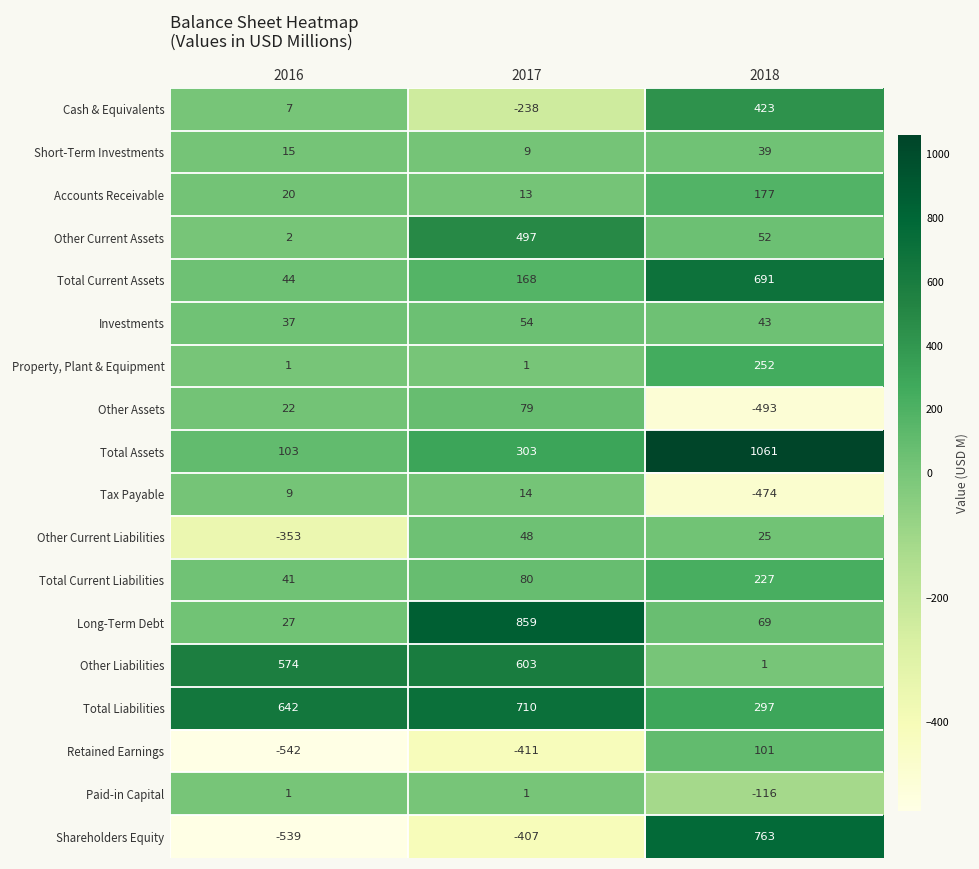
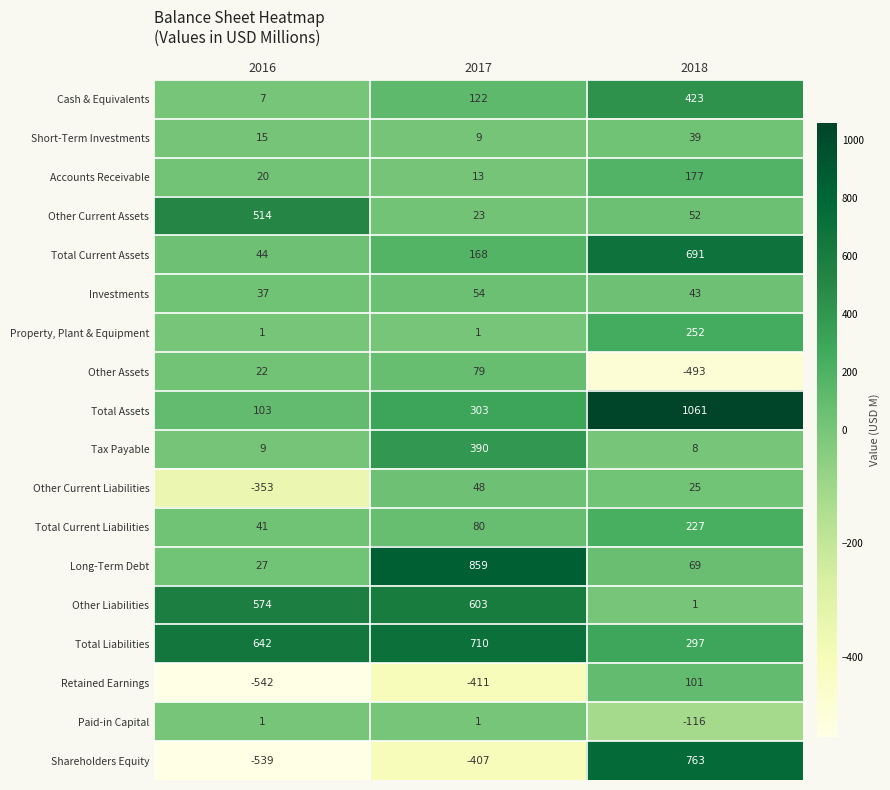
  {
    "Cash & Equivalents": {
      "2016": 7,
-     "2017": -238,
+     "2017": 122,
      "2018": 423
    },
    "Short-Term Investments": {
      "2016": 15,
      "2017": 9,
      "2018": 39
    },
    "Accounts Receivable": {
      "2016": 20,
      "2017": 13,
      "2018": 177
    },
    "Other Current Assets": {
-     "2016": 2,
-     "2017": 497,
+     "2016": 514,
+     "2017": 23,
      "2018": 52
    },
    "Total Current Assets": {
      "2016": 44,
      "2017": 168,
      "2018": 691
    },
    "Investments": {
      "2016": 37,
      "2017": 54,
      "2018": 43
    },
    "Property, Plant & Equipment": {
      "2016": 1,
      "2017": 1,
      "2018": 252
    },
    "Other Assets": {
      "2016": 22,
      "2017": 79,
      "2018": -493
    },
    "Total Assets": {
      "2016": 103,
      "2017": 303,
      "2018": 1061
    },
    "Tax Payable": {
      "2016": 9,
-     "2017": 14,
-     "2018": -474
+     "2017": 390,
+     "2018": 8
    },
    "Other Current Liabilities": {
      "2016": -353,
      "2017": 48,
      "2018": 25
    },
    "Total Current Liabilities": {
      "2016": 41,
      "2017": 80,
      "2018": 227
    },
    "Long-Term Debt": {
      "2016": 27,
      "2017": 859,
      "2018": 69
    },
    "Other Liabilities": {
      "2016": 574,
      "2017": 603,
      "2018": 1
    },
    "Total Liabilities": {
      "2016": 642,
      "2017": 710,
      "2018": 297
    },
    "Retained Earnings": {
      "2016": -542,
      "2017": -411,
      "2018": 101
    },
    "Paid-in Capital": {
      "2016": 1,
      "2017": 1,
      "2018": -116
    },
    "Shareholders Equity": {
      "2016": -539,
      "2017": -407,
      "2018": 763
    }
  }
